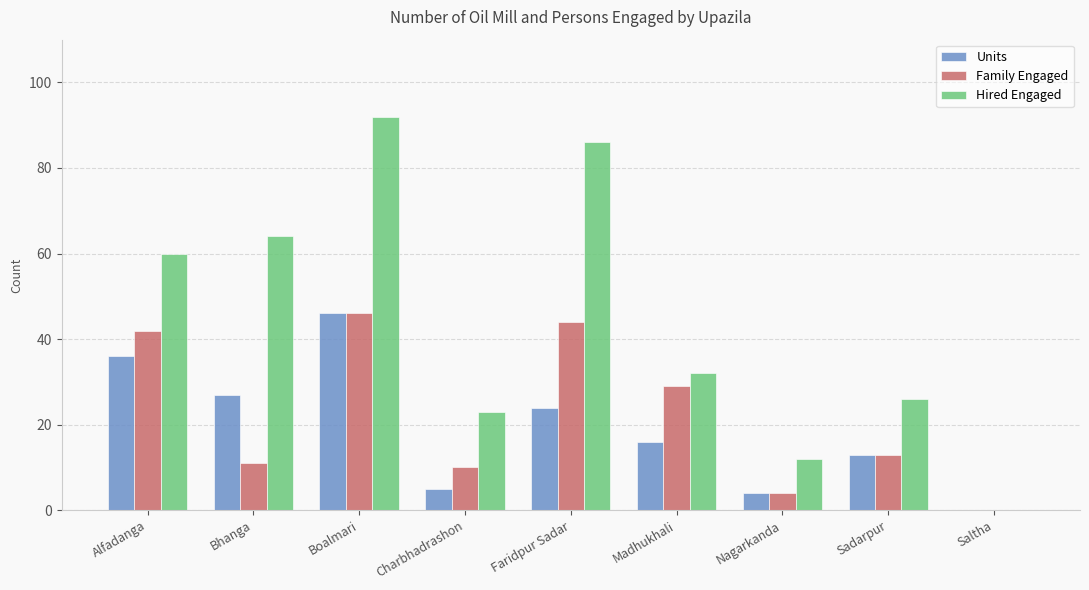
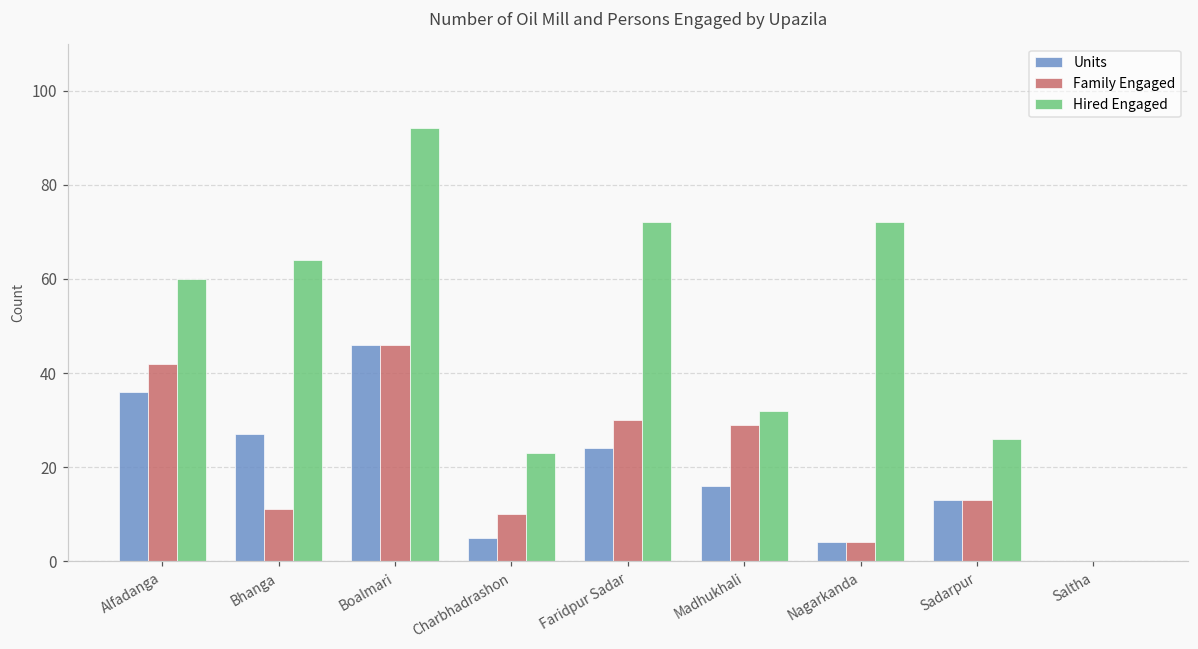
  {
    "Units": {
      "Alfadanga": 36,
      "Bhanga": 27,
      "Boalmari": 46,
      "Charbhadrashon": 5,
      "Faridpur Sadar": 24,
      "Madhukhali": 16,
      "Nagarkanda": 4,
      "Sadarpur": 13,
      "Saltha": 0
    },
    "Family Engaged": {
      "Alfadanga": 42,
      "Bhanga": 11,
      "Boalmari": 46,
      "Charbhadrashon": 10,
-     "Faridpur Sadar": 44,
+     "Faridpur Sadar": 30,
      "Madhukhali": 29,
      "Nagarkanda": 4,
      "Sadarpur": 13,
      "Saltha": 0
    },
    "Hired Engaged": {
      "Alfadanga": 60,
      "Bhanga": 64,
      "Boalmari": 92,
      "Charbhadrashon": 23,
-     "Faridpur Sadar": 86,
+     "Faridpur Sadar": 72,
      "Madhukhali": 32,
-     "Nagarkanda": 12,
+     "Nagarkanda": 72,
      "Sadarpur": 26,
      "Saltha": 0
    }
  }
